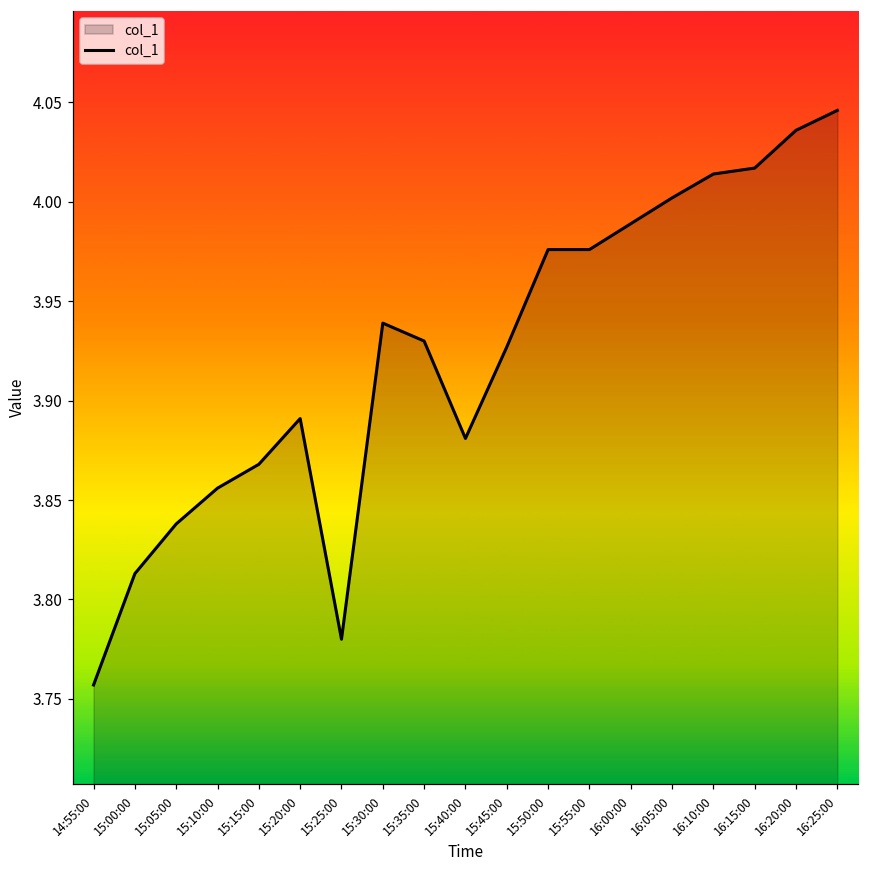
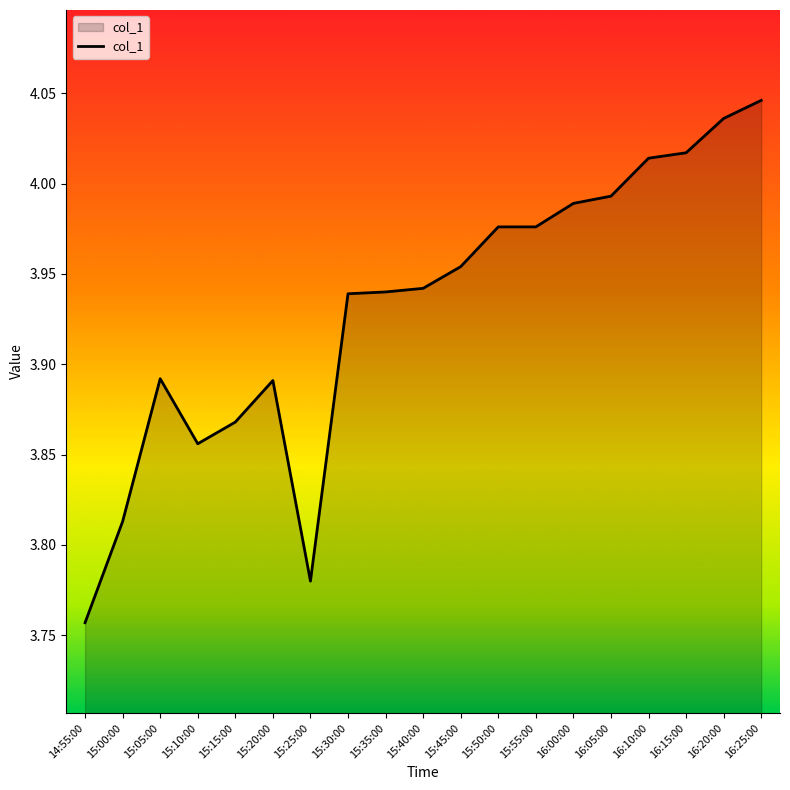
  {
    "14:55:00": 3.757,
    "15:00:00": 3.813,
-   "15:05:00": 3.838,
+   "15:05:00": 3.892,
    "15:10:00": 3.856,
    "15:15:00": 3.868,
    "15:20:00": 3.891,
    "15:25:00": 3.780,
    "15:30:00": 3.939,
-   "15:35:00": 3.93,
-   "15:40:00": 3.881,
-   "15:45:00": 3.927,
+   "15:35:00": 3.94,
+   "15:40:00": 3.942,
+   "15:45:00": 3.954,
    "15:50:00": 3.976,
    "15:55:00": 3.976,
    "16:00:00": 3.989,
-   "16:05:00": 4.002,
+   "16:05:00": 3.993,
    "16:10:00": 4.014,
    "16:15:00": 4.017,
    "16:20:00": 4.036,
    "16:25:00": 4.046
  }
